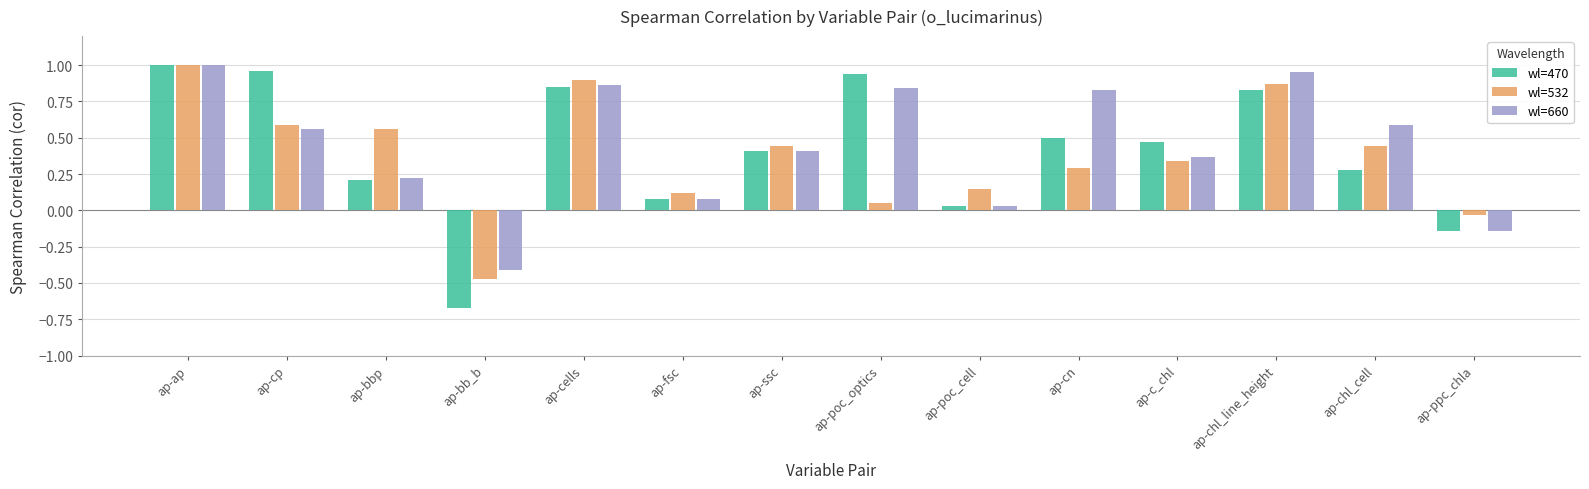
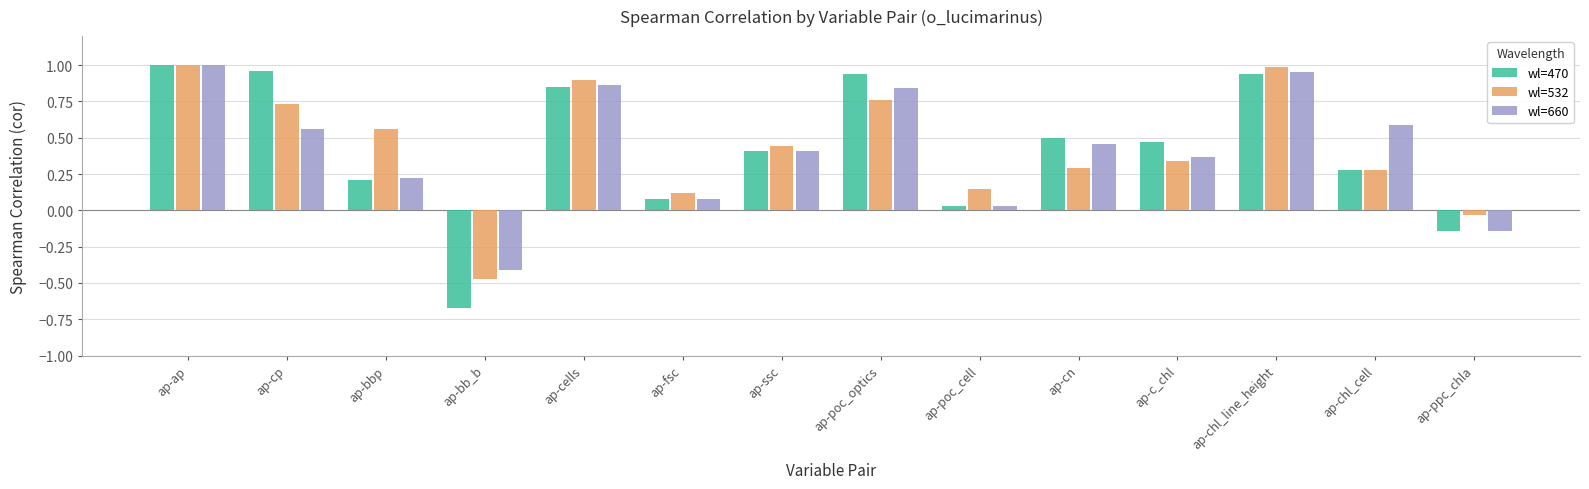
  {
    "wl=470": {
      "ap-ap": 1.00,
      "ap-cp": 0.96,
      "ap-bbp": 0.21,
      "ap-bb_b": -0.67,
      "ap-cells": 0.85,
      "ap-fsc": 0.08,
      "ap-ssc": 0.41,
      "ap-poc_optics": 0.94,
      "ap-poc_cell": 0.03,
      "ap-cn": 0.50,
      "ap-c_chl": 0.47,
-     "ap-chl_line_height": 0.83,
+     "ap-chl_line_height": 0.94,
      "ap-chl_cell": 0.28,
      "ap-ppc_chla": -0.14
    },
    "wl=532": {
      "ap-ap": 1.00,
-     "ap-cp": 0.59,
+     "ap-cp": 0.73,
      "ap-bbp": 0.56,
      "ap-bb_b": -0.47,
      "ap-cells": 0.90,
      "ap-fsc": 0.12,
      "ap-ssc": 0.44,
-     "ap-poc_optics": 0.05,
+     "ap-poc_optics": 0.76,
      "ap-poc_cell": 0.15,
      "ap-cn": 0.29,
      "ap-c_chl": 0.34,
-     "ap-chl_line_height": 0.87,
-     "ap-chl_cell": 0.44,
+     "ap-chl_line_height": 0.99,
+     "ap-chl_cell": 0.28,
      "ap-ppc_chla": -0.03
    },
    "wl=660": {
      "ap-ap": 1.00,
      "ap-cp": 0.56,
      "ap-bbp": 0.22,
      "ap-bb_b": -0.41,
      "ap-cells": 0.86,
      "ap-fsc": 0.08,
      "ap-ssc": 0.41,
      "ap-poc_optics": 0.84,
      "ap-poc_cell": 0.03,
-     "ap-cn": 0.83,
+     "ap-cn": 0.46,
      "ap-c_chl": 0.37,
      "ap-chl_line_height": 0.95,
      "ap-chl_cell": 0.59,
      "ap-ppc_chla": -0.14
    }
  }
